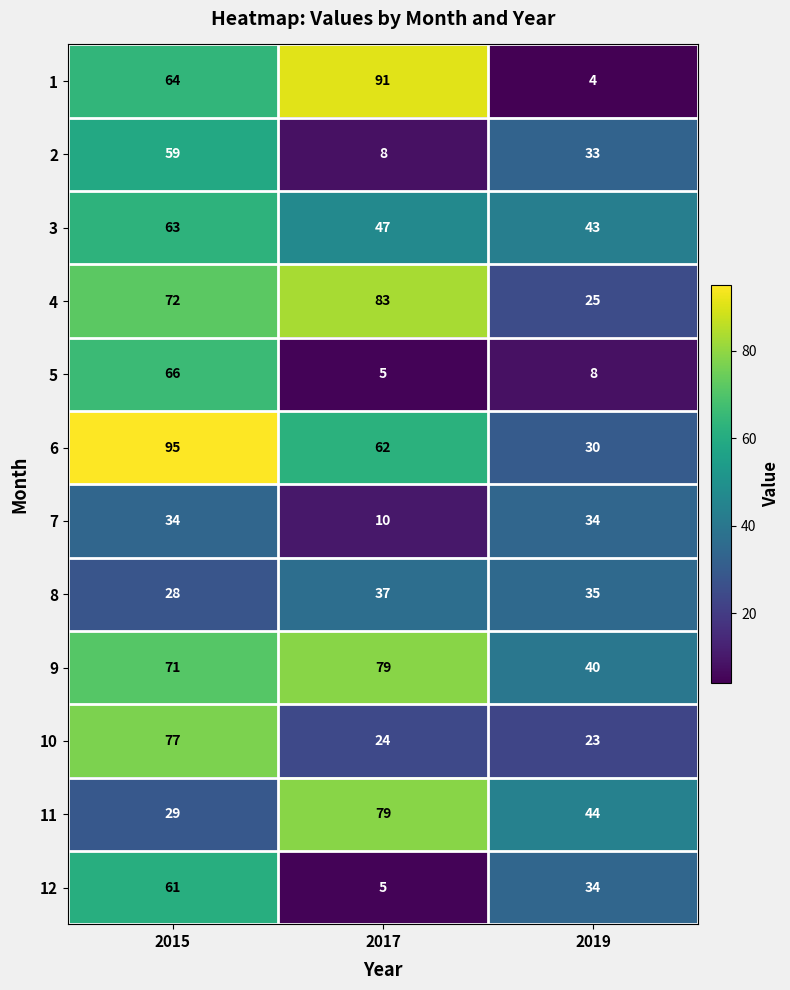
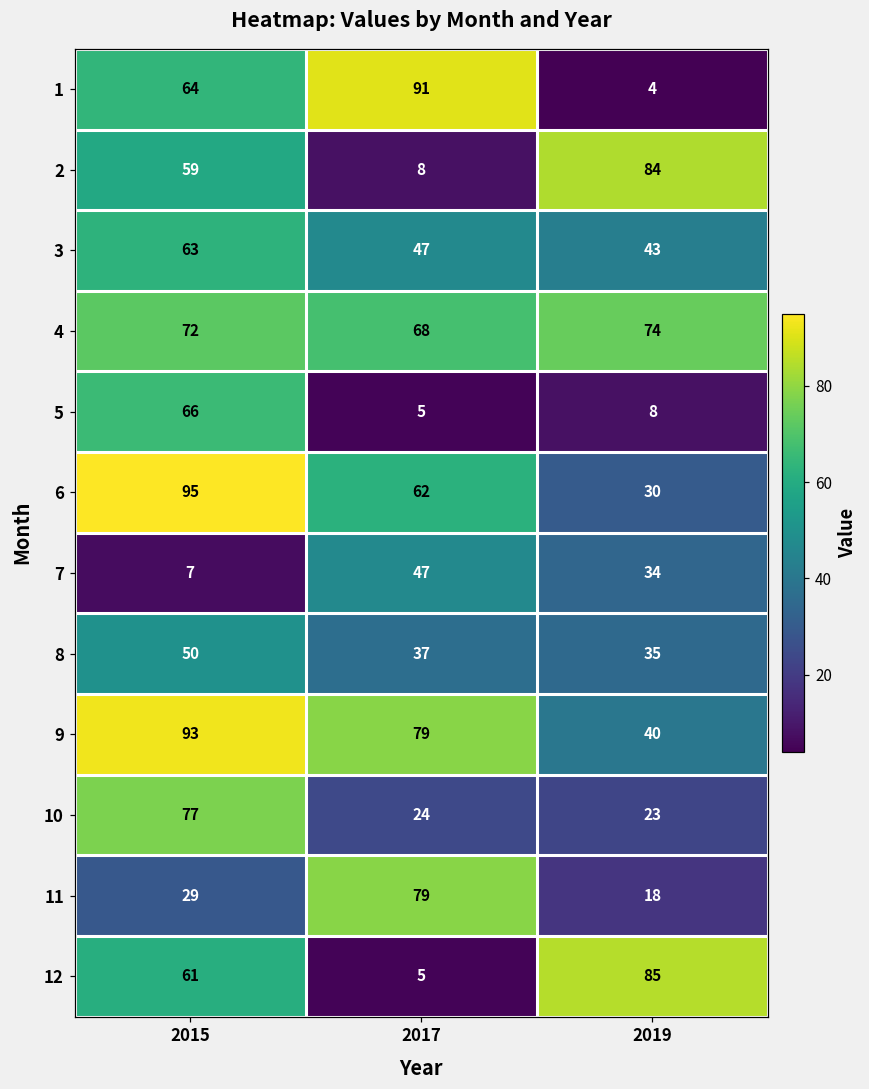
  {
    "1": {
      "2015": 64,
      "2017": 91,
      "2019": 4
    },
    "2": {
      "2015": 59,
      "2017": 8,
-     "2019": 33
+     "2019": 84
    },
    "3": {
      "2015": 63,
      "2017": 47,
      "2019": 43
    },
    "4": {
      "2015": 72,
-     "2017": 83,
-     "2019": 25
+     "2017": 68,
+     "2019": 74
    },
    "5": {
      "2015": 66,
      "2017": 5,
      "2019": 8
    },
    "6": {
      "2015": 95,
      "2017": 62,
      "2019": 30
    },
    "7": {
-     "2015": 34,
-     "2017": 10,
+     "2015": 7,
+     "2017": 47,
      "2019": 34
    },
    "8": {
-     "2015": 28,
+     "2015": 50,
      "2017": 37,
      "2019": 35
    },
    "9": {
-     "2015": 71,
+     "2015": 93,
      "2017": 79,
      "2019": 40
    },
    "10": {
      "2015": 77,
      "2017": 24,
      "2019": 23
    },
    "11": {
      "2015": 29,
      "2017": 79,
-     "2019": 44
+     "2019": 18
    },
    "12": {
      "2015": 61,
      "2017": 5,
-     "2019": 34
+     "2019": 85
    }
  }
